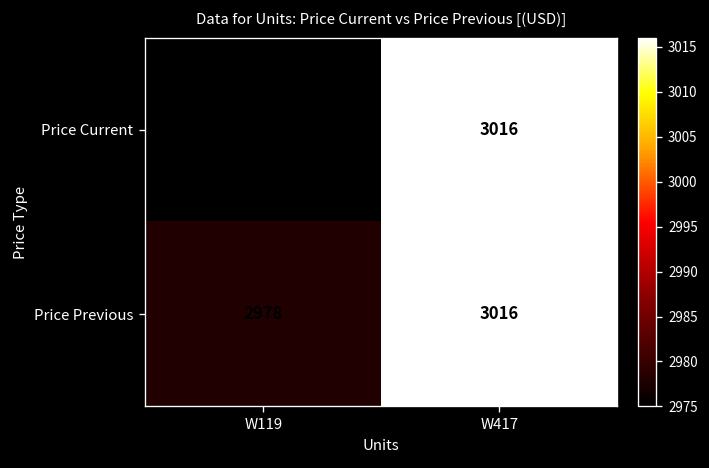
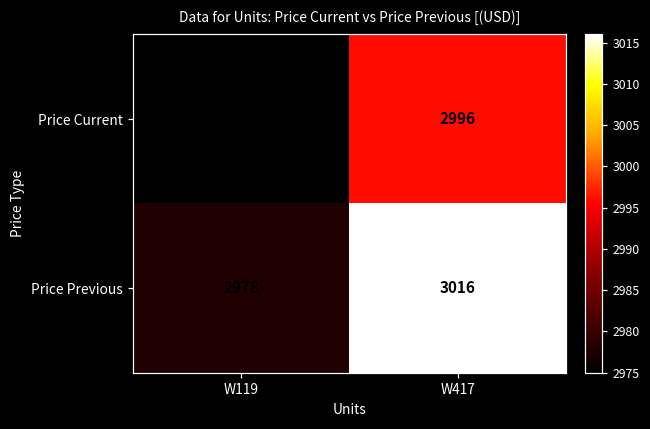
  {
    "Price Current": {
-     "W417": 3016
+     "W417": 2996
    },
    "Price Previous": {
      "W417": 3016
    }
  }
